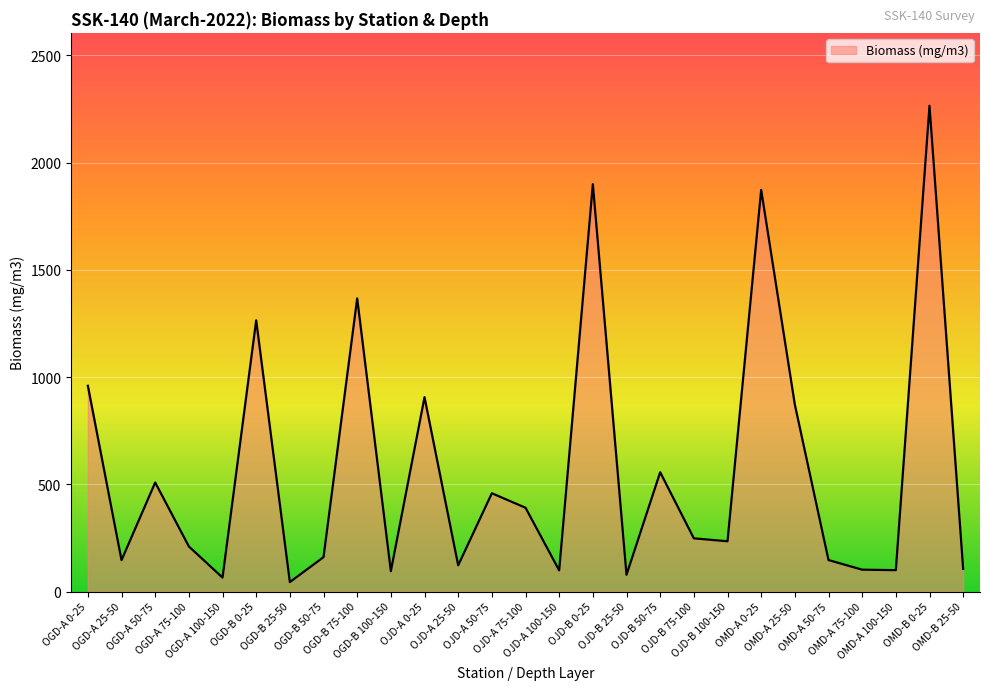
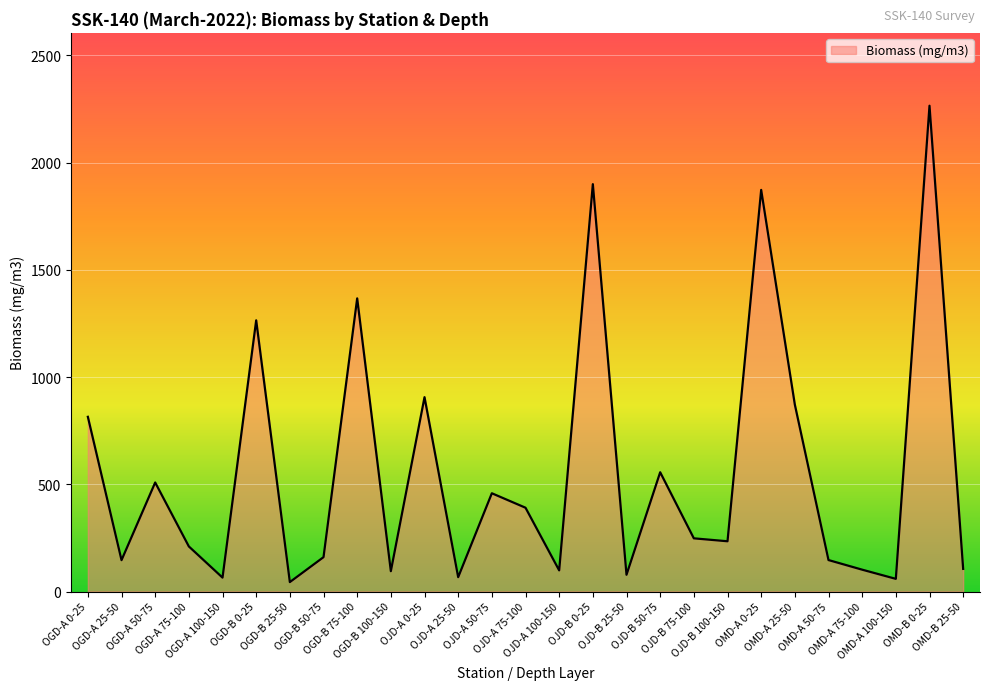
  {
-   "OGD-A 0-25": 960,
+   "OGD-A 0-25": 810,
    "OGD-A 25-50": 150,
    "OGD-A 50-75": 510,
    "OGD-A 75-100": 210,
    "OGD-A 100-150": 60,
    "OGD-B 0-25": 1260,
    "OGD-B 25-50": 40,
    "OGD-B 50-75": 160,
    "OGD-B 75-100": 1370,
    "OGD-B 100-150": 90,
    "OJD-A 0-25": 910,
-   "OJD-A 25-50": 120,
+   "OJD-A 25-50": 70,
    "OJD-A 50-75": 460,
    "OJD-A 75-100": 390,
    "OJD-A 100-150": 100,
    "OJD-B 0-25": 1900,
    "OJD-B 25-50": 80,
    "OJD-B 50-75": 560,
    "OJD-B 75-100": 250,
    "OJD-B 100-150": 230,
    "OMD-A 0-25": 1870,
    "OMD-A 25-50": 870,
    "OMD-A 50-75": 150,
    "OMD-A 75-100": 100,
-   "OMD-A 100-150": 100,
+   "OMD-A 100-150": 60,
    "OMD-B 0-25": 2260,
    "OMD-B 25-50": 110
  }
